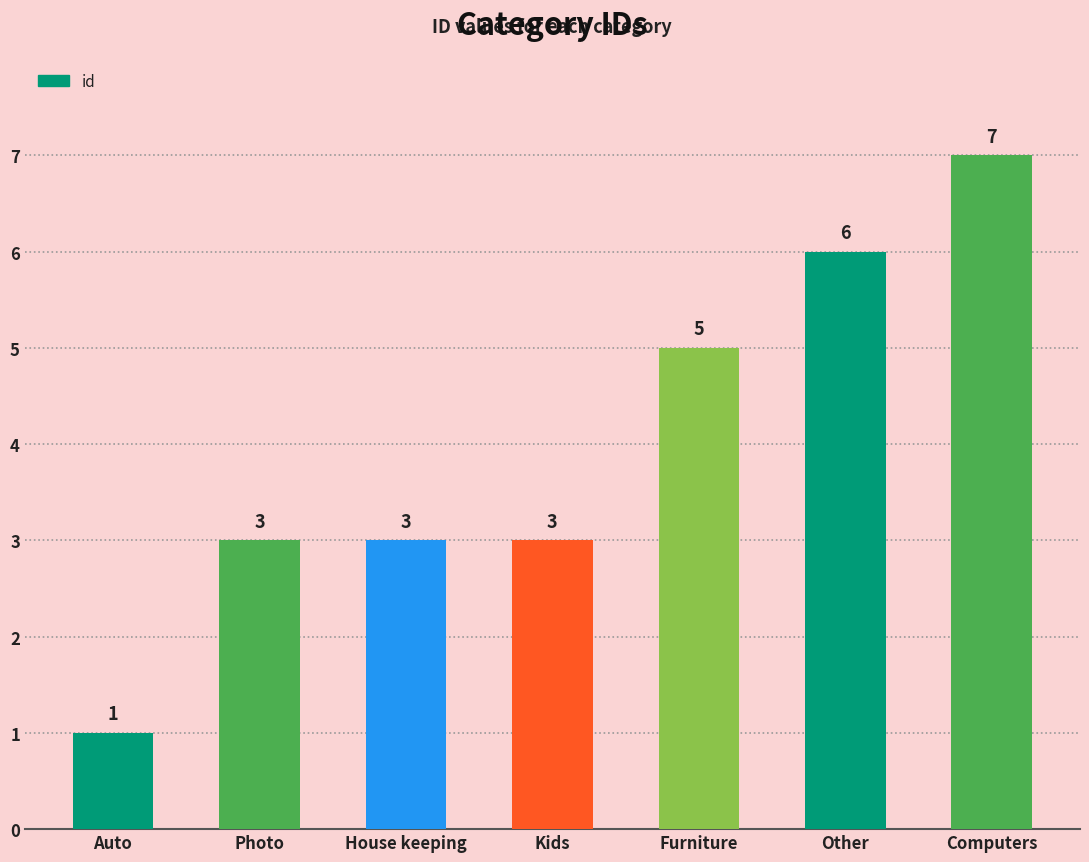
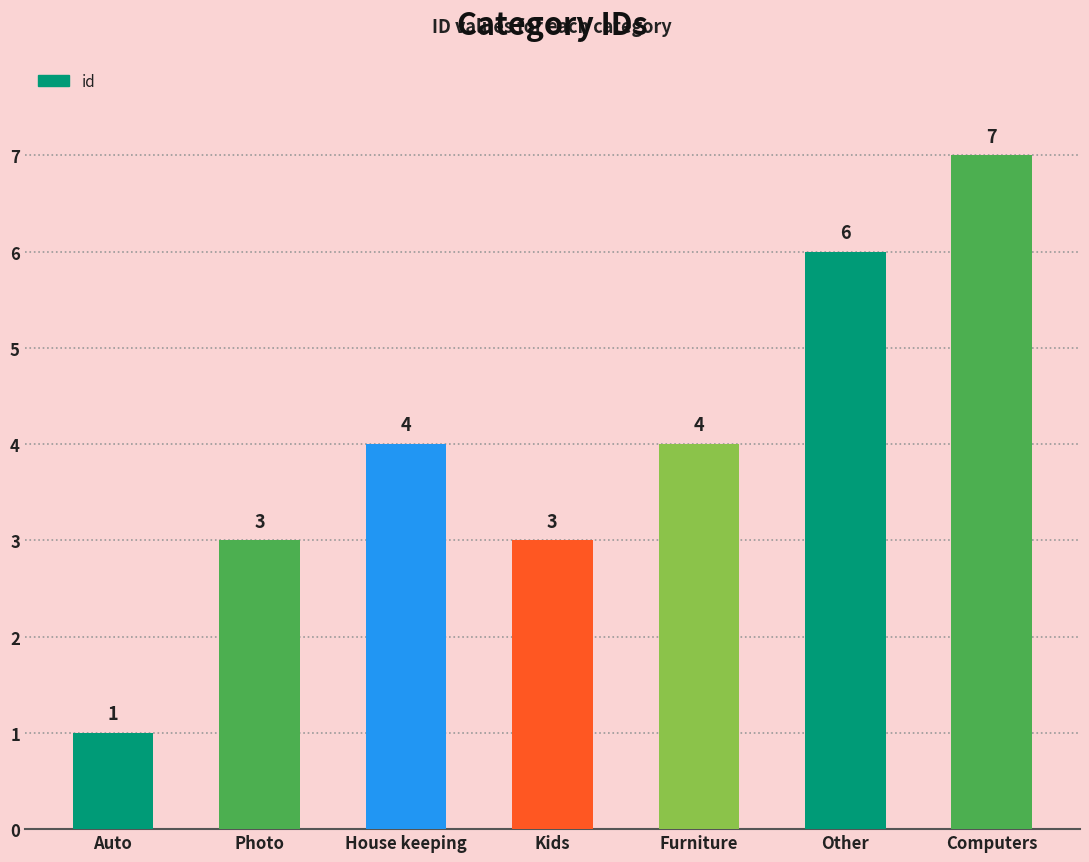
  {
    "Auto": 1,
    "Photo": 3,
-   "House keeping": 3,
+   "House keeping": 4,
    "Kids": 3,
-   "Furniture": 5,
+   "Furniture": 4,
    "Other": 6,
    "Computers": 7
  }
